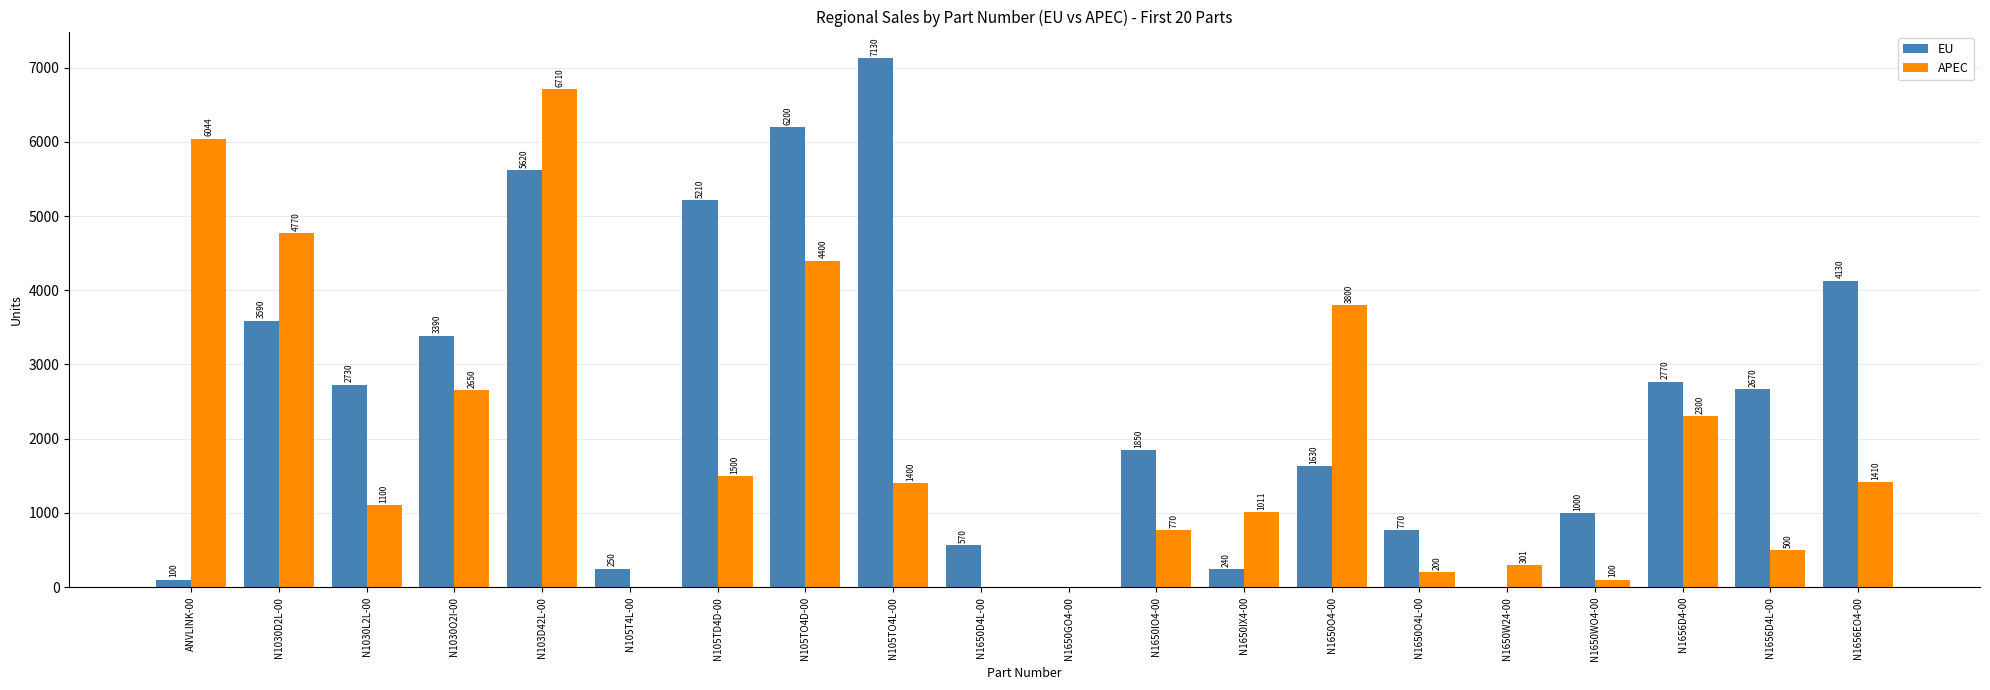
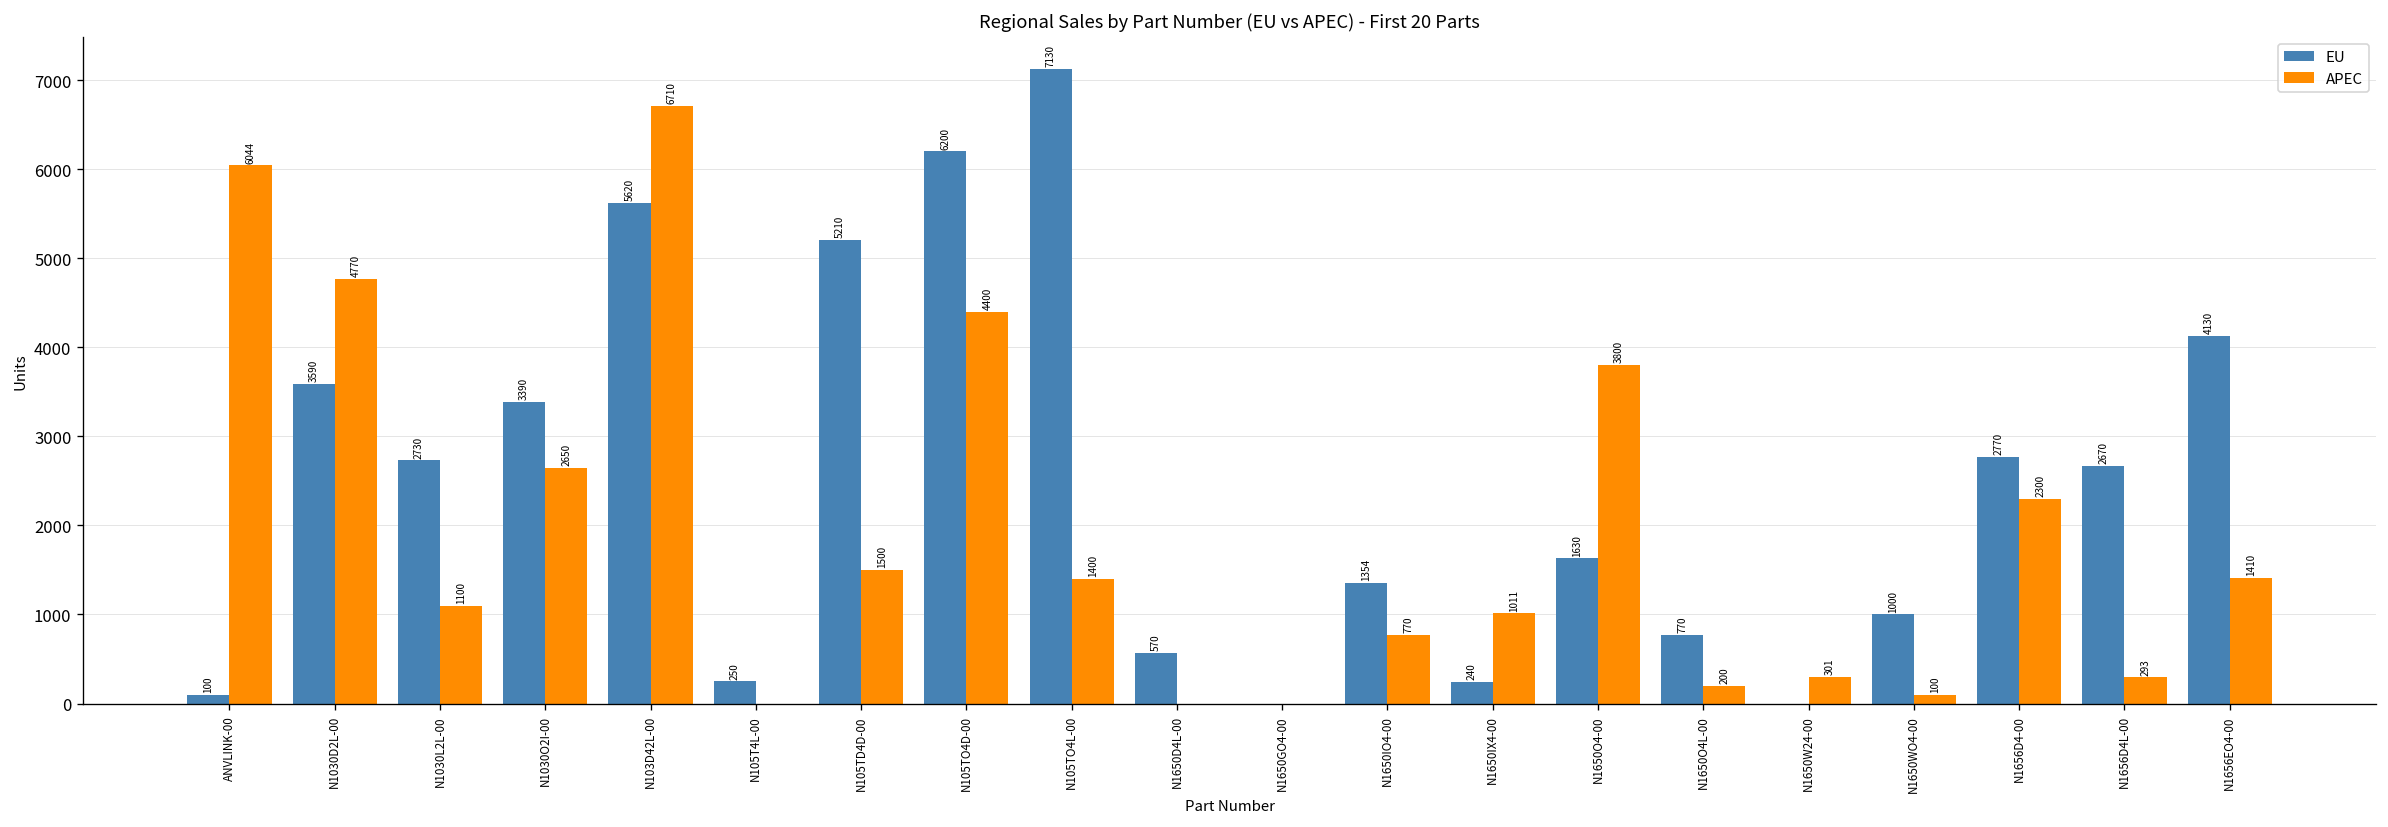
  {
    "EU": {
      "ANVLINK-00": 100,
      "N1030D2L-00": 3590,
      "N1030L2L-00": 2730,
      "N1030O2I-00": 3390,
      "N103D42L-00": 5620,
      "N105T4L-00": 250,
      "N105TD4D-00": 5210,
      "N105TO4D-00": 6200,
      "N105TO4L-00": 7130,
      "N1650D4L-00": 570,
-     "N1650IO4-00": 1850,
+     "N1650IO4-00": 1354,
      "N1650IX4-00": 240,
      "N1650O4-00": 1630,
      "N1650O4L-00": 770,
      "N1650WO4-00": 1000,
      "N1656D4-00": 2770,
      "N1656D4L-00": 2670,
      "N1656EO4-00": 4130
    },
    "APEC": {
      "ANVLINK-00": 6044,
      "N1030D2L-00": 4770,
      "N1030L2L-00": 1100,
      "N1030O2I-00": 2650,
      "N103D42L-00": 6710,
      "N105TD4D-00": 1500,
      "N105TO4D-00": 4400,
      "N105TO4L-00": 1400,
      "N1650IO4-00": 770,
      "N1650IX4-00": 1011,
      "N1650O4-00": 3800,
      "N1650O4L-00": 200,
      "N1650W24-00": 301,
      "N1650WO4-00": 100,
      "N1656D4-00": 2300,
-     "N1656D4L-00": 500,
+     "N1656D4L-00": 293,
      "N1656EO4-00": 1410
    }
  }
